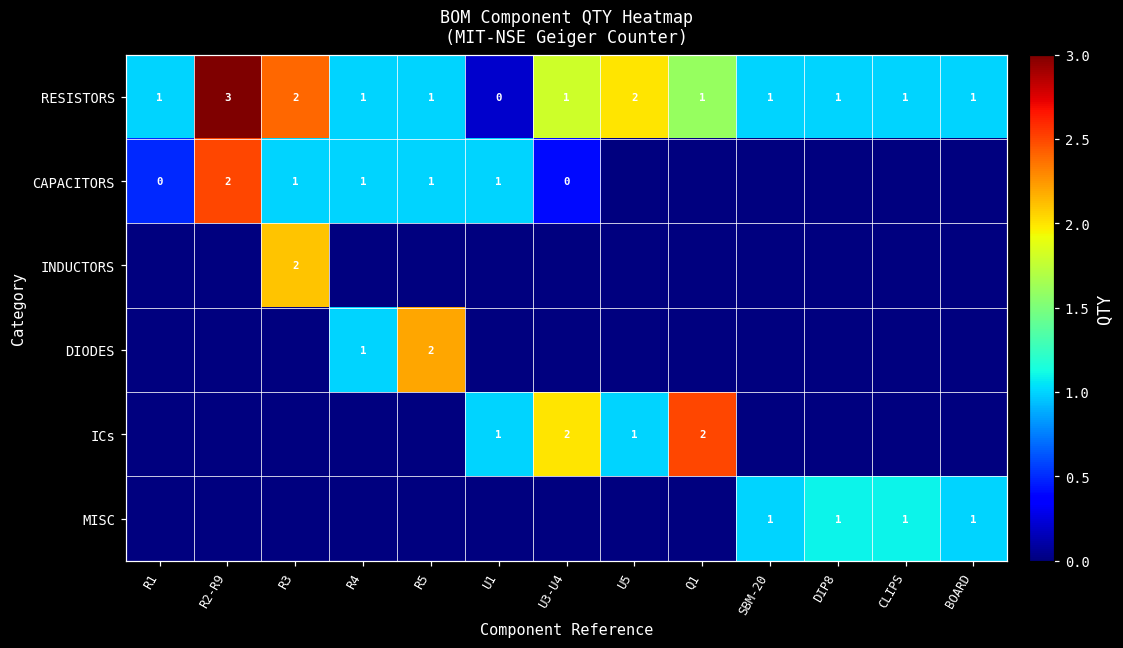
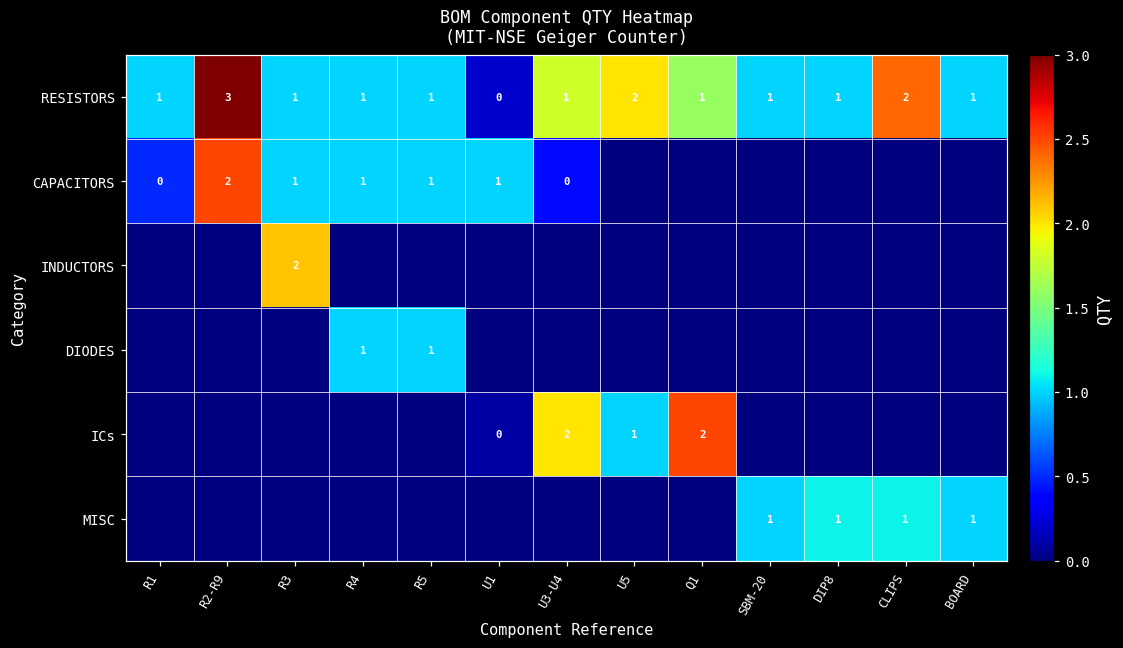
  {
    "RESISTORS": {
      "R1": 1,
      "R2-R9": 3,
-     "R3": 2,
+     "R3": 1,
      "R4": 1,
      "R5": 1,
      "U1": 0,
      "U3-U4": 1,
      "U5": 2,
      "Q1": 1,
      "SBM-20": 1,
      "DIP8": 1,
-     "CLIPS": 1,
+     "CLIPS": 2,
      "BOARD": 1
    },
    "CAPACITORS": {
      "R1": 0,
      "R2-R9": 2,
      "R3": 1,
      "R4": 1,
      "R5": 1,
      "U1": 1,
      "U3-U4": 0
    },
    "INDUCTORS": {
      "R3": 2
    },
    "DIODES": {
      "R4": 1,
-     "R5": 2
+     "R5": 1
    },
    "ICs": {
-     "U1": 1,
+     "U1": 0,
      "U3-U4": 2,
      "U5": 1,
      "Q1": 2
    },
    "MISC": {
      "SBM-20": 1,
      "DIP8": 1,
      "CLIPS": 1,
      "BOARD": 1
    }
  }
